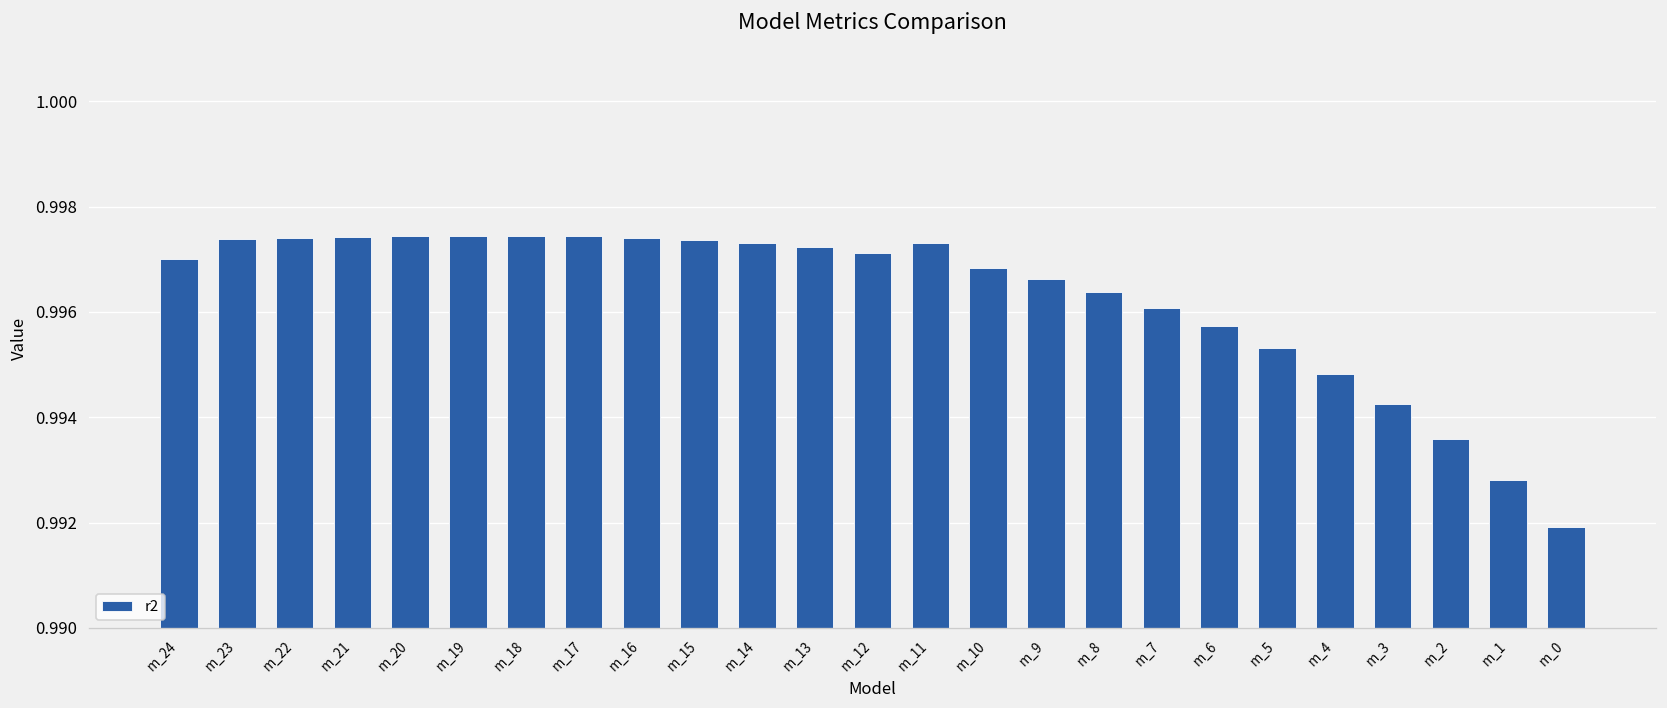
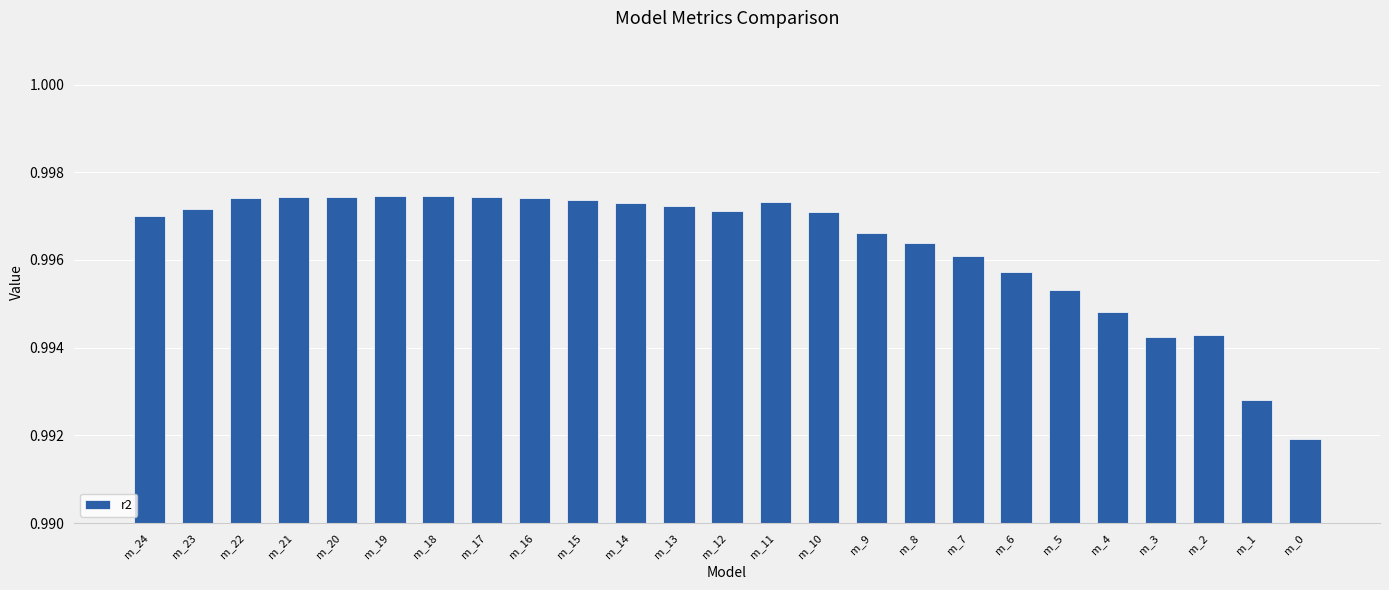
  {
    "m_24": 0.9970,
-   "m_23": 0.9974,
+   "m_23": 0.9972,
    "m_22": 0.9974,
    "m_21": 0.9974,
    "m_20": 0.9974,
    "m_19": 0.9975,
    "m_18": 0.9974,
    "m_17": 0.9974,
    "m_16": 0.9974,
    "m_15": 0.9974,
    "m_14": 0.9973,
    "m_13": 0.9972,
    "m_12": 0.9971,
    "m_11": 0.9973,
-   "m_10": 0.9968,
+   "m_10": 0.9971,
    "m_9": 0.9966,
    "m_8": 0.9964,
    "m_7": 0.9961,
    "m_6": 0.9957,
    "m_5": 0.9953,
    "m_4": 0.9948,
    "m_3": 0.9943,
-   "m_2": 0.9936,
+   "m_2": 0.9943,
    "m_1": 0.9928,
    "m_0": 0.9919
  }
